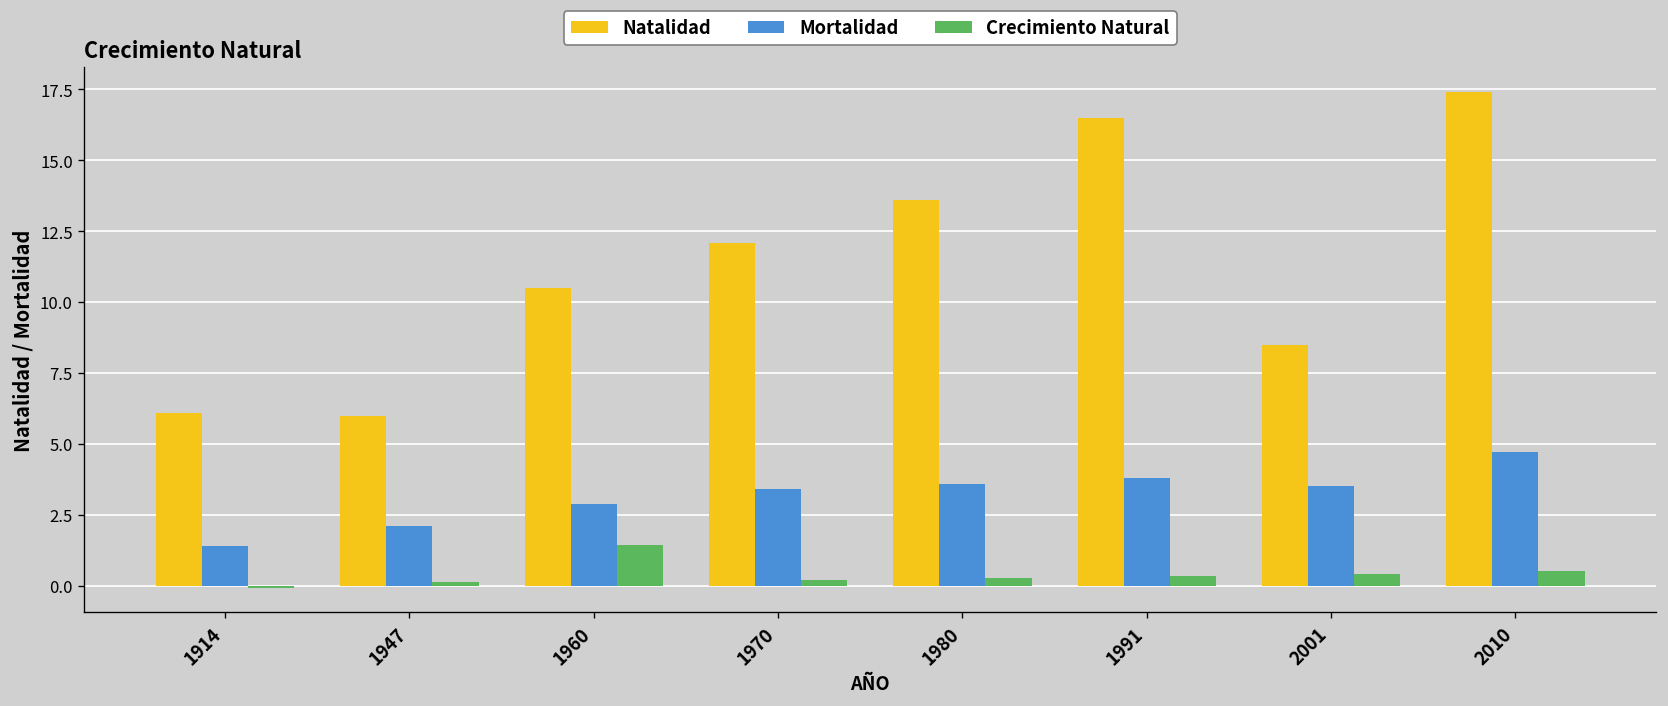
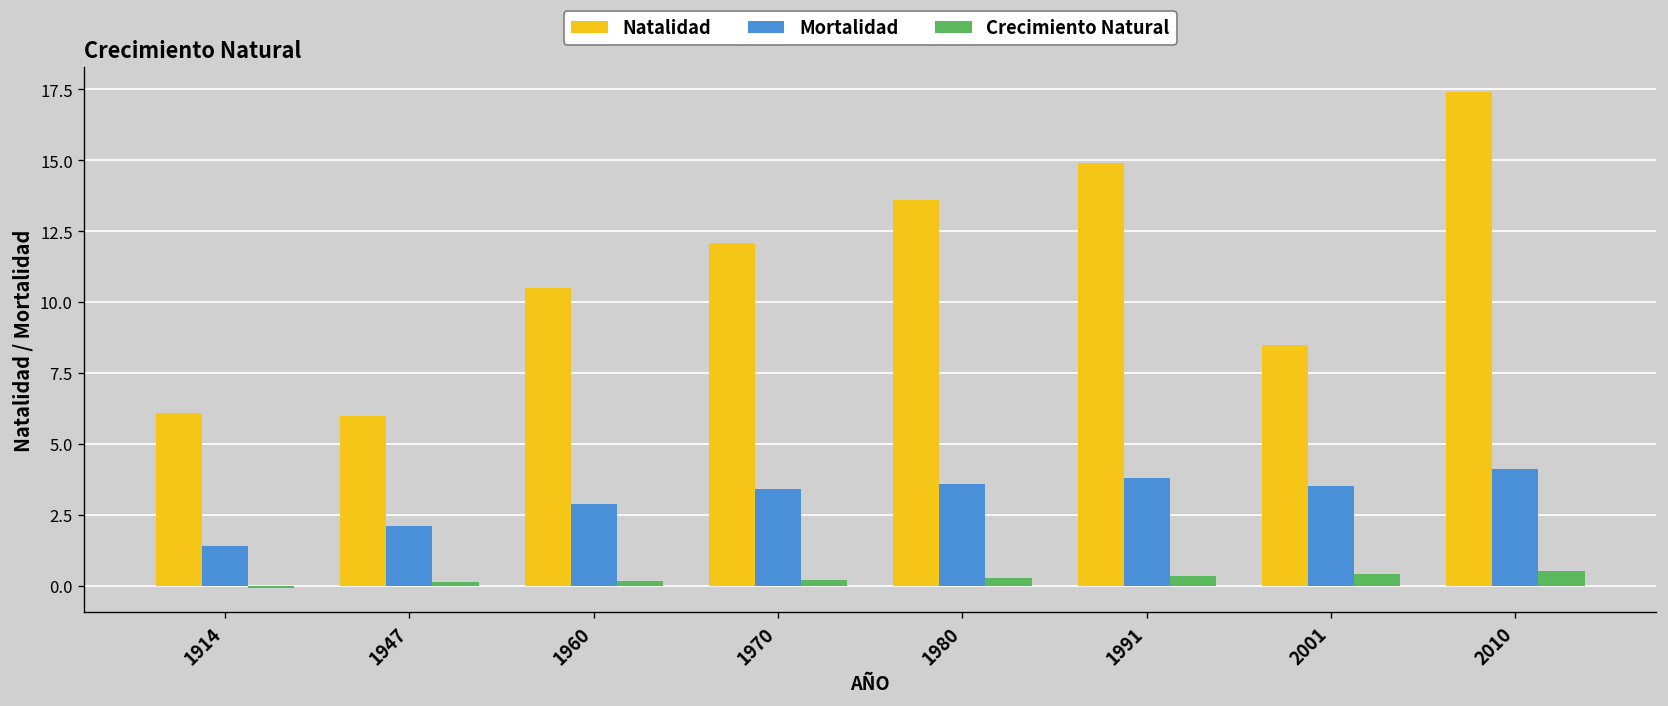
  {
    "Natalidad": {
      "1914": 6.1,
      "1947": 6.0,
      "1960": 10.5,
      "1970": 12.1,
      "1980": 13.6,
-     "1991": 16.5,
+     "1991": 14.9,
      "2001": 8.5,
      "2010": 17.4
    },
    "Mortalidad": {
      "1914": 1.4,
      "1947": 2.1,
      "1960": 2.9,
      "1970": 3.4,
      "1980": 3.6,
      "1991": 3.8,
      "2001": 3.5,
-     "2010": 4.7
+     "2010": 4.1
    },
    "Crecimiento Natural": {
      "1947": 0.1,
-     "1960": 1.4,
+     "1960": 0.2,
      "1970": 0.2,
      "1980": 0.3,
      "1991": 0.4,
      "2001": 0.4,
      "2010": 0.5
    }
  }
